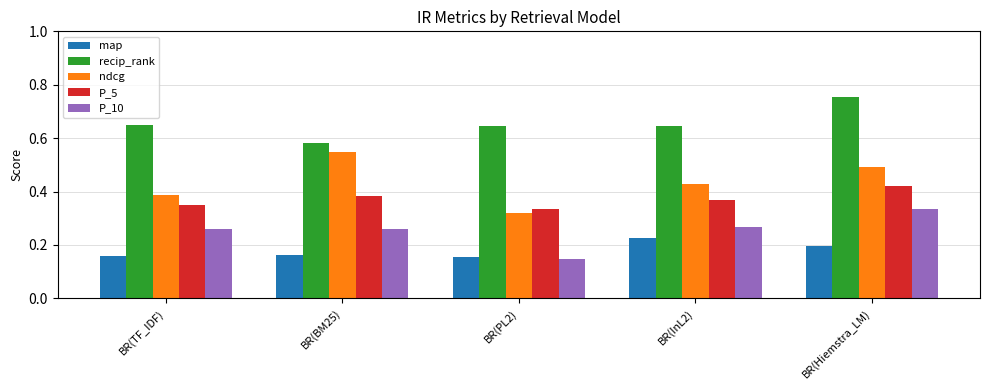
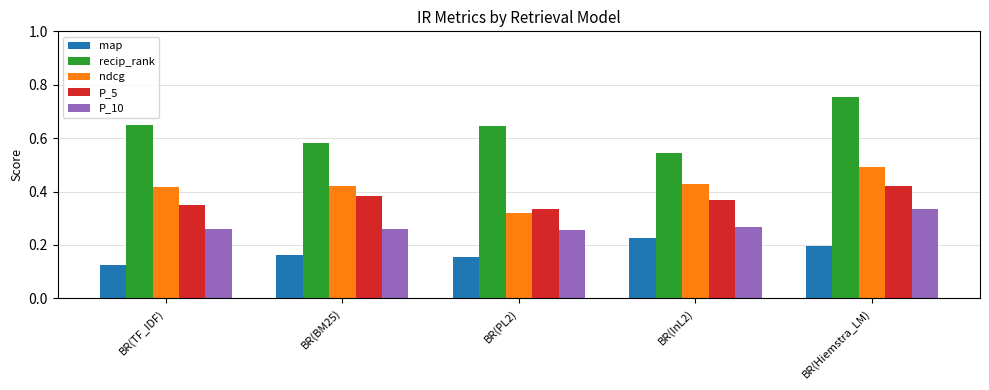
  {
    "map": {
-     "BR(TF_IDF)": 0.16,
+     "BR(TF_IDF)": 0.12,
      "BR(BM25)": 0.16,
      "BR(PL2)": 0.15,
      "BR(InL2)": 0.23,
      "BR(Hiemstra_LM)": 0.20
    },
    "recip_rank": {
      "BR(TF_IDF)": 0.65,
      "BR(BM25)": 0.58,
      "BR(PL2)": 0.64,
-     "BR(InL2)": 0.64,
+     "BR(InL2)": 0.55,
      "BR(Hiemstra_LM)": 0.75
    },
    "ndcg": {
-     "BR(TF_IDF)": 0.39,
-     "BR(BM25)": 0.55,
+     "BR(TF_IDF)": 0.42,
+     "BR(BM25)": 0.42,
      "BR(PL2)": 0.32,
      "BR(InL2)": 0.43,
      "BR(Hiemstra_LM)": 0.49
    },
    "P_5": {
      "BR(TF_IDF)": 0.35,
      "BR(BM25)": 0.38,
      "BR(PL2)": 0.34,
      "BR(InL2)": 0.37,
      "BR(Hiemstra_LM)": 0.42
    },
    "P_10": {
      "BR(TF_IDF)": 0.26,
      "BR(BM25)": 0.26,
-     "BR(PL2)": 0.15,
+     "BR(PL2)": 0.25,
      "BR(InL2)": 0.27,
      "BR(Hiemstra_LM)": 0.33
    }
  }
